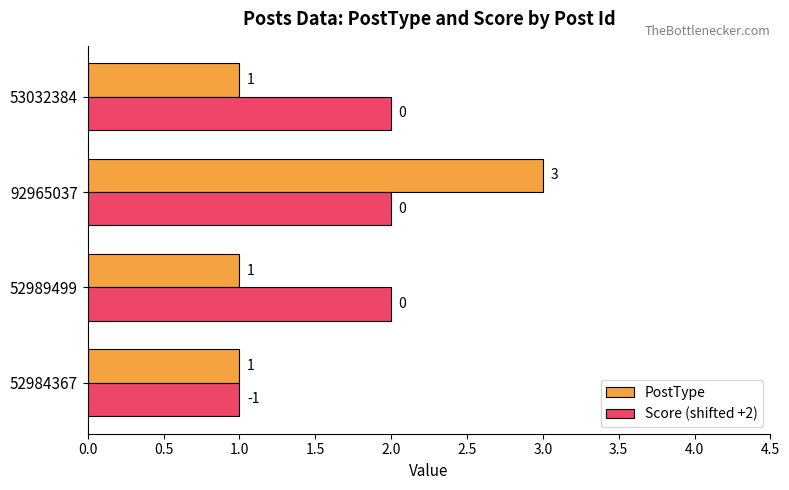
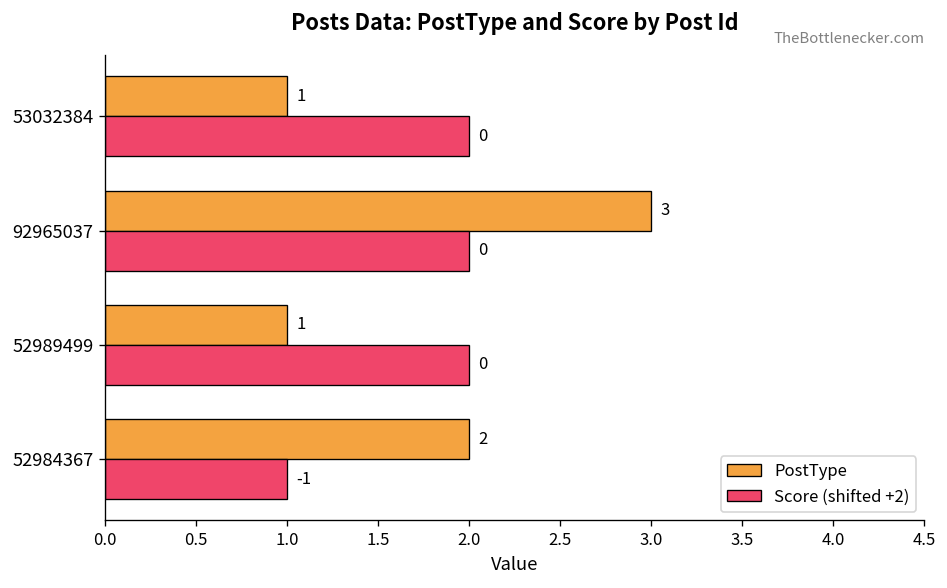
  {
    "PostType": {
      "53032384": 1,
      "92965037": 3,
      "52989499": 1,
-     "52984367": 1
+     "52984367": 2
    }
  }
